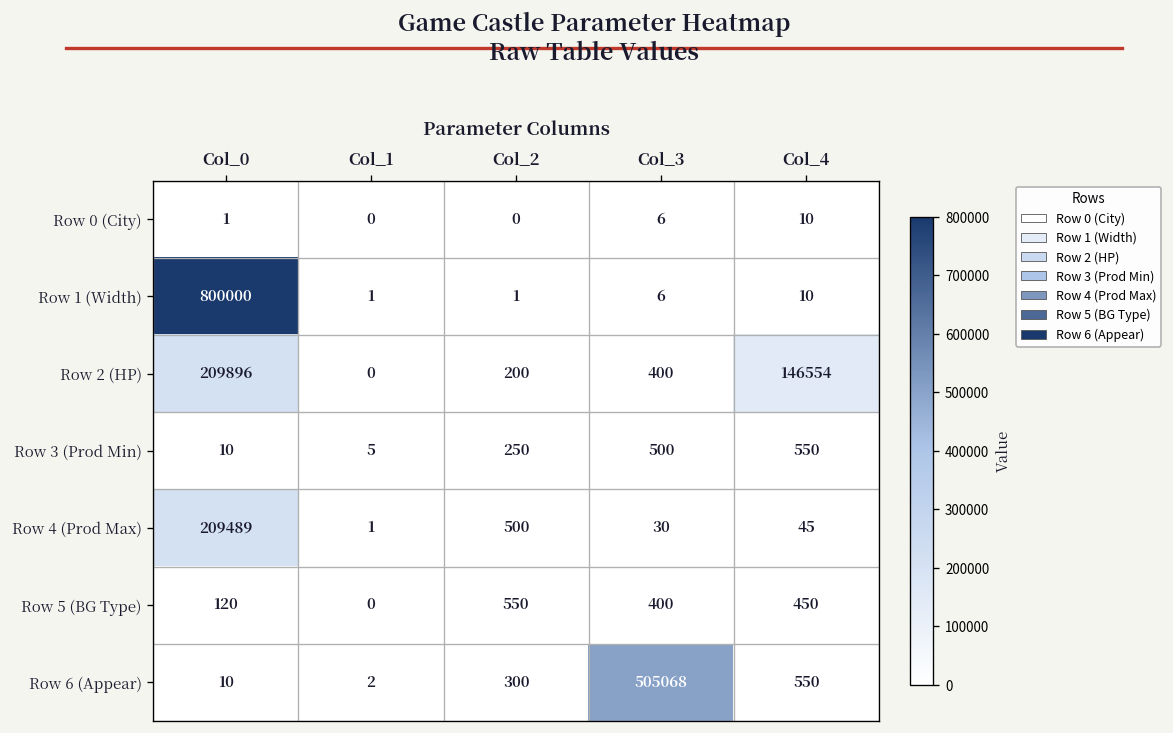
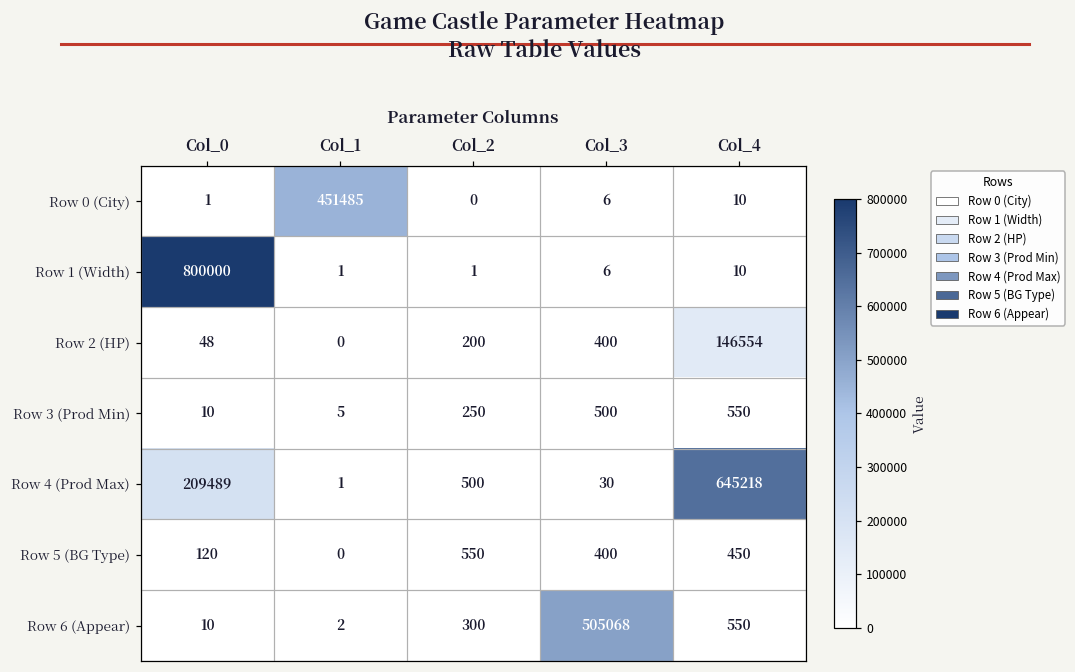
  {
    "Row 0 (City)": {
      "Col_0": 1,
-     "Col_1": 0,
+     "Col_1": 451485,
      "Col_2": 0,
      "Col_3": 6,
      "Col_4": 10
    },
    "Row 1 (Width)": {
      "Col_0": 800000,
      "Col_1": 1,
      "Col_2": 1,
      "Col_3": 6,
      "Col_4": 10
    },
    "Row 2 (HP)": {
-     "Col_0": 209896,
+     "Col_0": 48,
      "Col_1": 0,
      "Col_2": 200,
      "Col_3": 400,
      "Col_4": 146554
    },
    "Row 3 (Prod Min)": {
      "Col_0": 10,
      "Col_1": 5,
      "Col_2": 250,
      "Col_3": 500,
      "Col_4": 550
    },
    "Row 4 (Prod Max)": {
      "Col_0": 209489,
      "Col_1": 1,
      "Col_2": 500,
      "Col_3": 30,
-     "Col_4": 45
+     "Col_4": 645218
    },
    "Row 5 (BG Type)": {
      "Col_0": 120,
      "Col_1": 0,
      "Col_2": 550,
      "Col_3": 400,
      "Col_4": 450
    },
    "Row 6 (Appear)": {
      "Col_0": 10,
      "Col_1": 2,
      "Col_2": 300,
      "Col_3": 505068,
      "Col_4": 550
    }
  }
